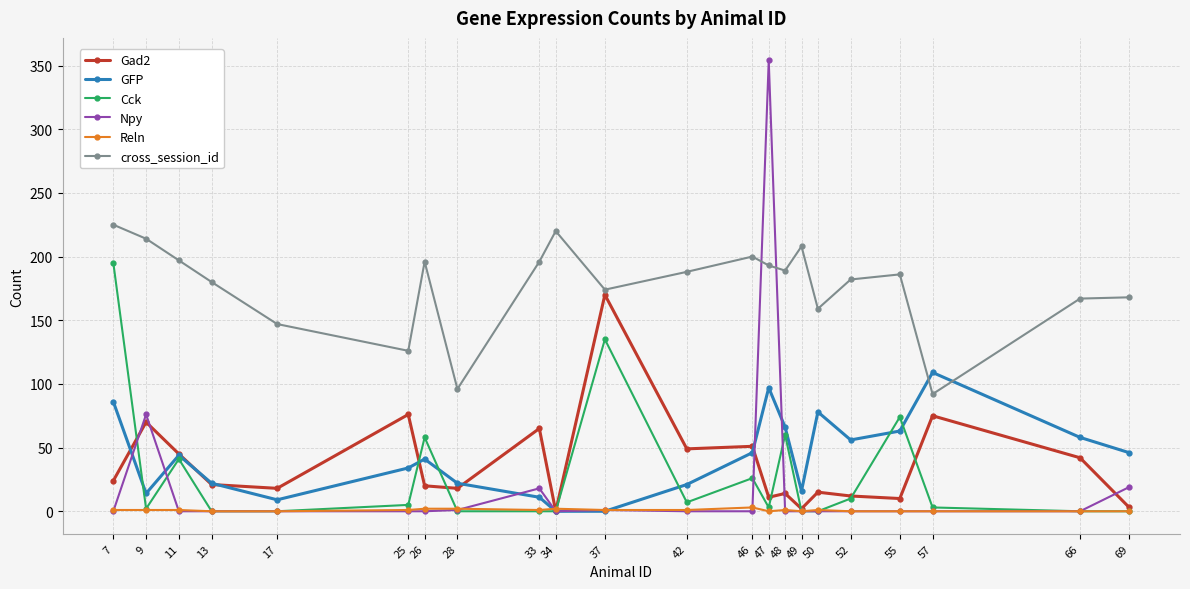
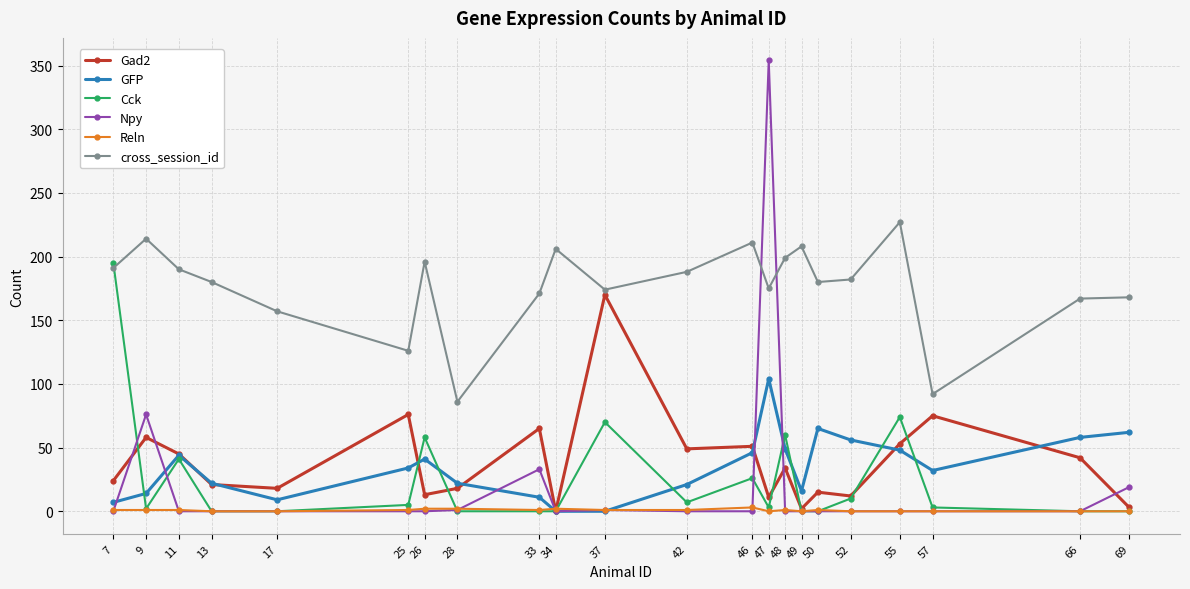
  {
    "Gad2": {
      "7": 24,
-     "9": 70,
+     "9": 58,
      "17": 18,
      "25": 76,
-     "26": 20,
+     "26": 13,
      "28": 18,
      "33": 65,
      "37": 170,
      "42": 49,
      "46": 51,
      "47": 11,
-     "48": 14,
+     "48": 34,
      "49": 2,
      "50": 15,
-     "55": 10,
+     "55": 53,
      "57": 75,
      "66": 42,
      "69": 3
    },
    "GFP": {
-     "7": 86,
+     "7": 7,
      "9": 14,
      "17": 9,
      "25": 34,
      "26": 41,
      "28": 22,
      "33": 11,
      "42": 21,
      "46": 46,
-     "47": 97,
-     "48": 66,
+     "47": 104,
+     "48": 49,
      "49": 16,
-     "50": 78,
+     "50": 65,
      "52": 56,
-     "55": 63,
-     "57": 109,
+     "55": 48,
+     "57": 32,
      "66": 58,
-     "69": 46
+     "69": 62
    },
    "Cck": {
      "7": 195,
      "11": 41,
      "25": 5,
      "26": 58,
-     "37": 135,
+     "37": 70,
      "42": 7,
      "46": 26,
      "47": 3,
      "48": 60,
      "55": 74,
      "57": 3
    },
    "Npy": {
      "9": 76,
      "26": 0,
-     "33": 18,
+     "33": 33,
      "46": 0,
      "47": 354,
      "69": 19
    },
    "Reln": {
      "26": 2,
      "34": 2,
      "46": 3,
      "47": 0
    },
    "cross_session_id": {
-     "7": 225,
+     "7": 191,
      "9": 214,
-     "11": 197,
+     "11": 190,
      "13": 180,
-     "17": 147,
+     "17": 157,
      "25": 126,
      "26": 196,
-     "28": 96,
-     "33": 196,
-     "34": 220,
+     "28": 86,
+     "33": 171,
+     "34": 206,
      "37": 174,
      "42": 188,
-     "46": 200,
-     "47": 193,
-     "48": 189,
+     "46": 211,
+     "47": 175,
+     "48": 199,
      "49": 208,
-     "50": 159,
+     "50": 180,
      "52": 182,
-     "55": 186,
+     "55": 227,
      "57": 92,
      "66": 167,
      "69": 168
    }
  }
